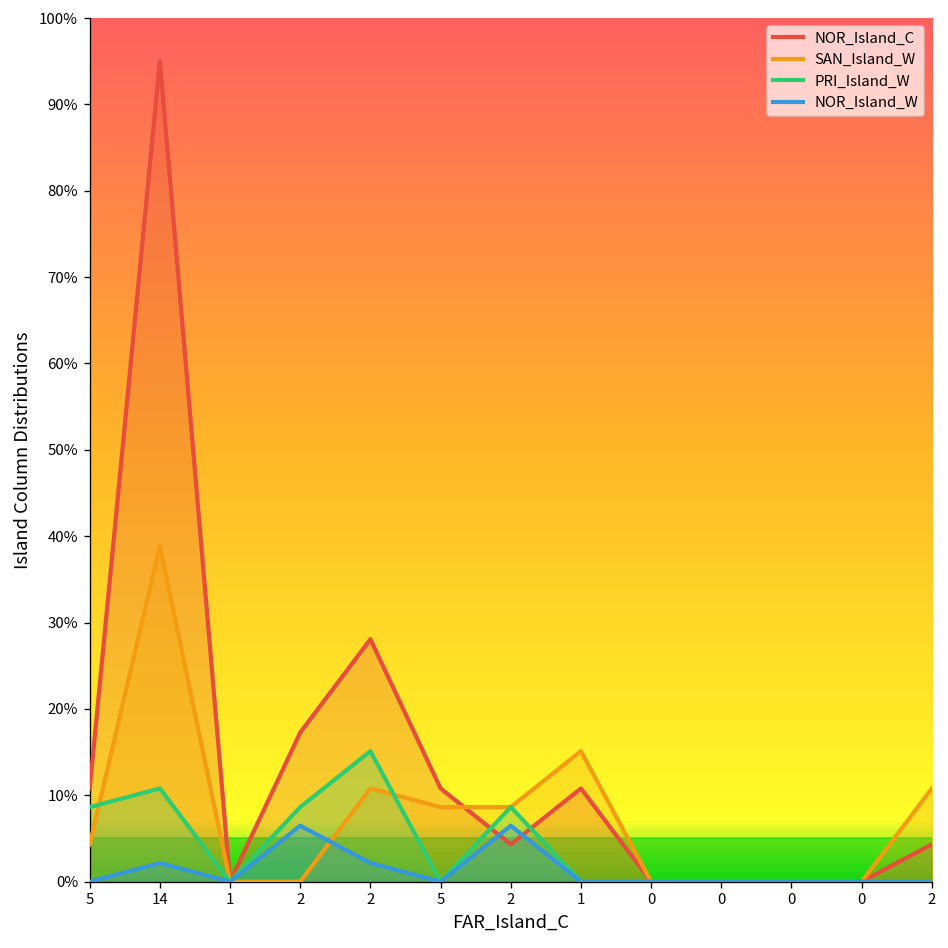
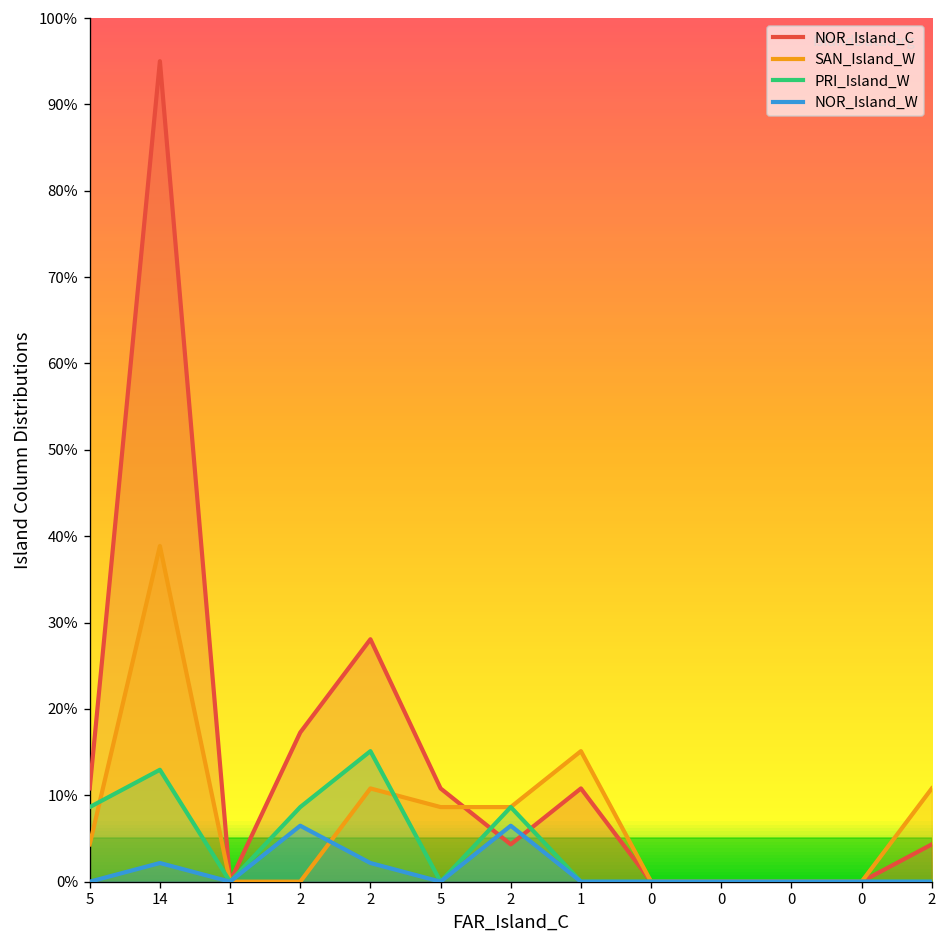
  {
    "NOR_Island_C": {
      "14": "95%"
    },
    "SAN_Island_W": {
      "14": "39%"
    },
    "PRI_Island_W": {
-     "14": "11%"
+     "14": "13%"
    }
  }
